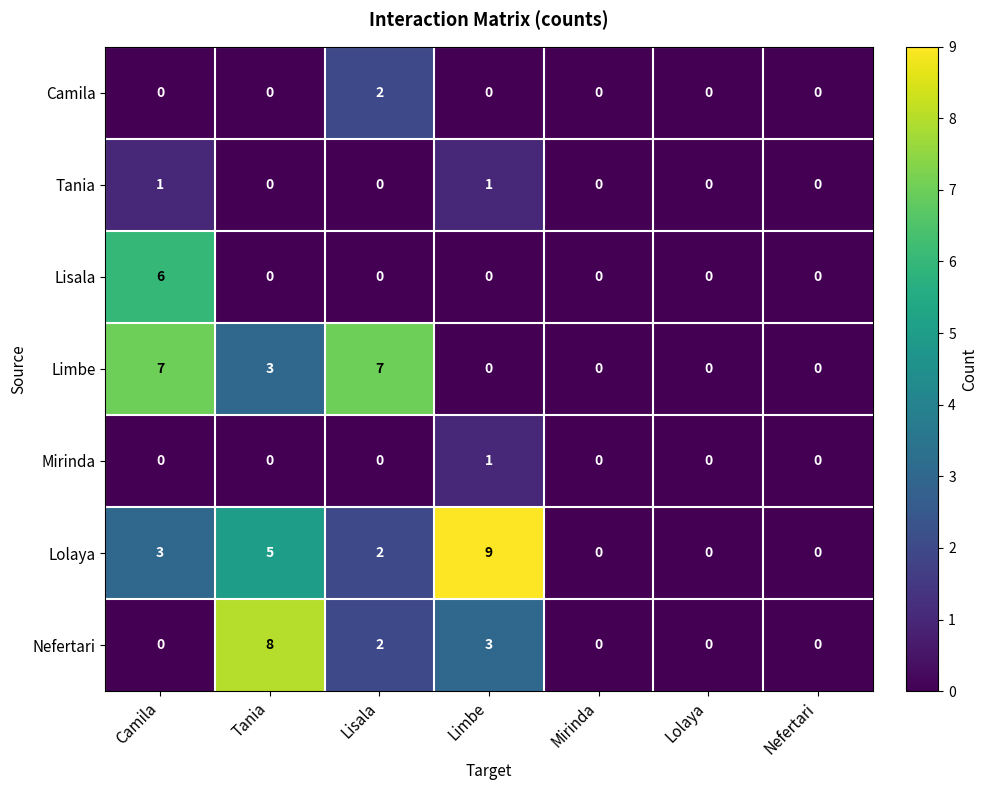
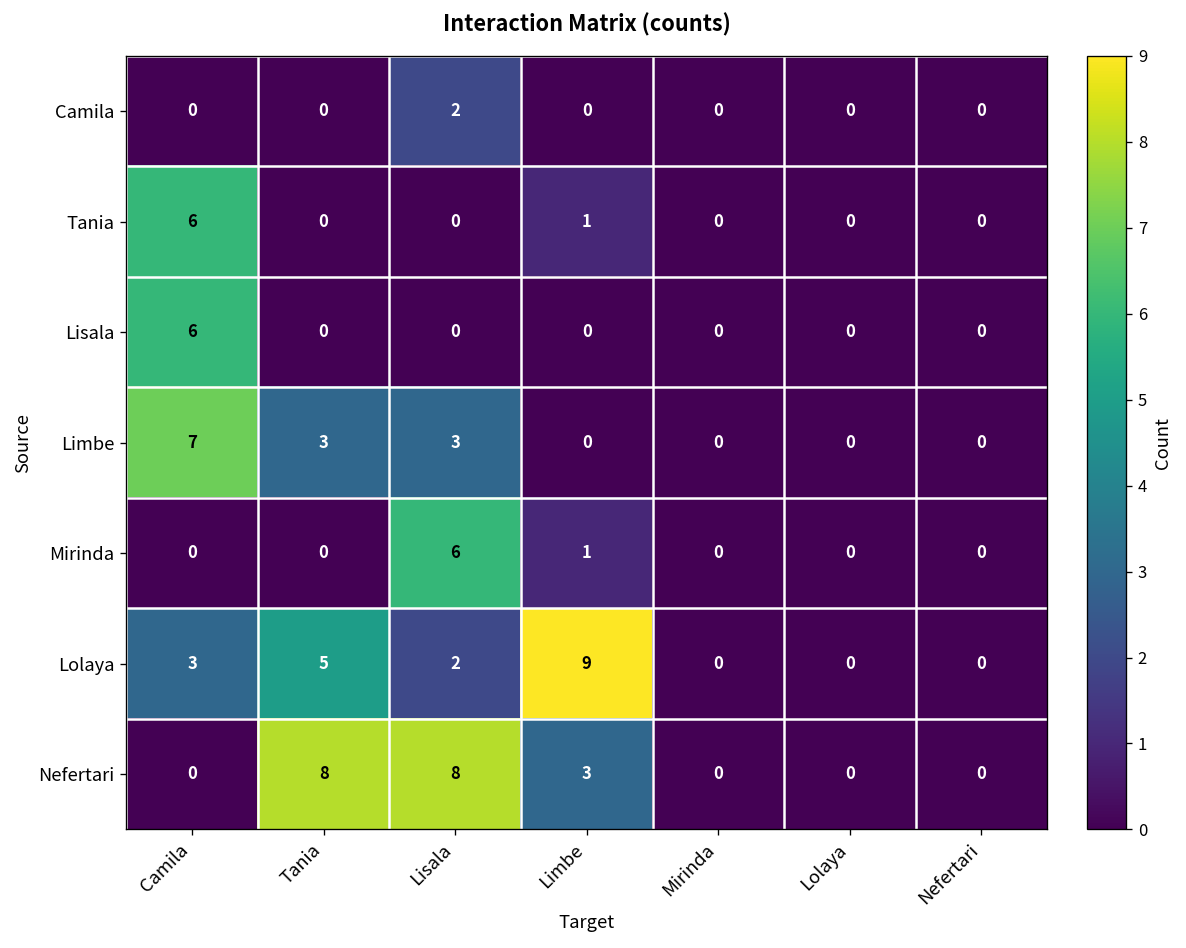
  {
    "Camila": {
      "Camila": 0,
      "Tania": 0,
      "Lisala": 2,
      "Limbe": 0,
      "Mirinda": 0,
      "Lolaya": 0,
      "Nefertari": 0
    },
    "Tania": {
-     "Camila": 1,
+     "Camila": 6,
      "Tania": 0,
      "Lisala": 0,
      "Limbe": 1,
      "Mirinda": 0,
      "Lolaya": 0,
      "Nefertari": 0
    },
    "Lisala": {
      "Camila": 6,
      "Tania": 0,
      "Lisala": 0,
      "Limbe": 0,
      "Mirinda": 0,
      "Lolaya": 0,
      "Nefertari": 0
    },
    "Limbe": {
      "Camila": 7,
      "Tania": 3,
-     "Lisala": 7,
+     "Lisala": 3,
      "Limbe": 0,
      "Mirinda": 0,
      "Lolaya": 0,
      "Nefertari": 0
    },
    "Mirinda": {
      "Camila": 0,
      "Tania": 0,
-     "Lisala": 0,
+     "Lisala": 6,
      "Limbe": 1,
      "Mirinda": 0,
      "Lolaya": 0,
      "Nefertari": 0
    },
    "Lolaya": {
      "Camila": 3,
      "Tania": 5,
      "Lisala": 2,
      "Limbe": 9,
      "Mirinda": 0,
      "Lolaya": 0,
      "Nefertari": 0
    },
    "Nefertari": {
      "Camila": 0,
      "Tania": 8,
-     "Lisala": 2,
+     "Lisala": 8,
      "Limbe": 3,
      "Mirinda": 0,
      "Lolaya": 0,
      "Nefertari": 0
    }
  }
